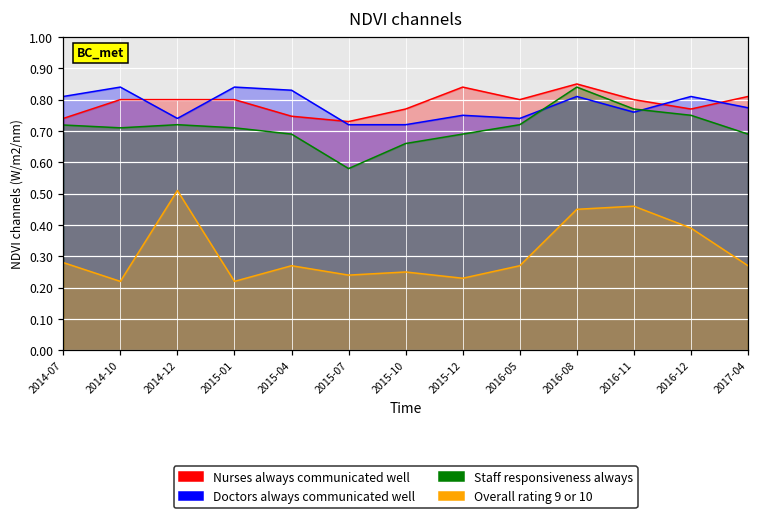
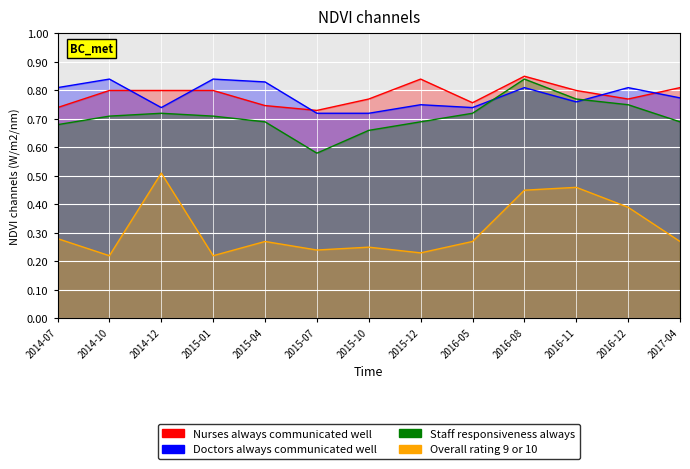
  {
    "Nurses always communicated well": {
      "2014-07": 0.74,
      "2014-10": 0.80,
      "2014-12": 0.80,
      "2015-01": 0.80,
      "2015-04": 0.75,
      "2015-07": 0.73,
      "2015-10": 0.77,
      "2015-12": 0.84,
-     "2016-05": 0.80,
+     "2016-05": 0.76,
      "2016-08": 0.85,
      "2016-11": 0.80,
      "2016-12": 0.77,
      "2017-04": 0.81
    },
    "Doctors always communicated well": {
      "2014-07": 0.81,
      "2014-10": 0.84,
      "2014-12": 0.74,
      "2015-01": 0.84,
      "2015-04": 0.83,
      "2015-07": 0.72,
      "2015-10": 0.72,
      "2015-12": 0.75,
      "2016-05": 0.74,
      "2016-08": 0.81,
      "2016-11": 0.76,
      "2016-12": 0.81,
      "2017-04": 0.77
    },
    "Staff responsiveness always": {
-     "2014-07": 0.72,
+     "2014-07": 0.68,
      "2014-10": 0.71,
      "2014-12": 0.72,
      "2015-01": 0.71,
      "2015-04": 0.69,
      "2015-07": 0.58,
      "2015-10": 0.66,
      "2015-12": 0.69,
      "2016-05": 0.72,
      "2016-08": 0.84,
      "2016-11": 0.77,
      "2016-12": 0.75,
      "2017-04": 0.69
    },
    "Overall rating 9 or 10": {
      "2014-07": 0.28,
      "2014-10": 0.22,
      "2014-12": 0.51,
      "2015-01": 0.22,
      "2015-04": 0.27,
      "2015-07": 0.24,
      "2015-10": 0.25,
      "2015-12": 0.23,
      "2016-05": 0.27,
      "2016-08": 0.45,
      "2016-11": 0.46,
      "2016-12": 0.39,
      "2017-04": 0.27
    }
  }
